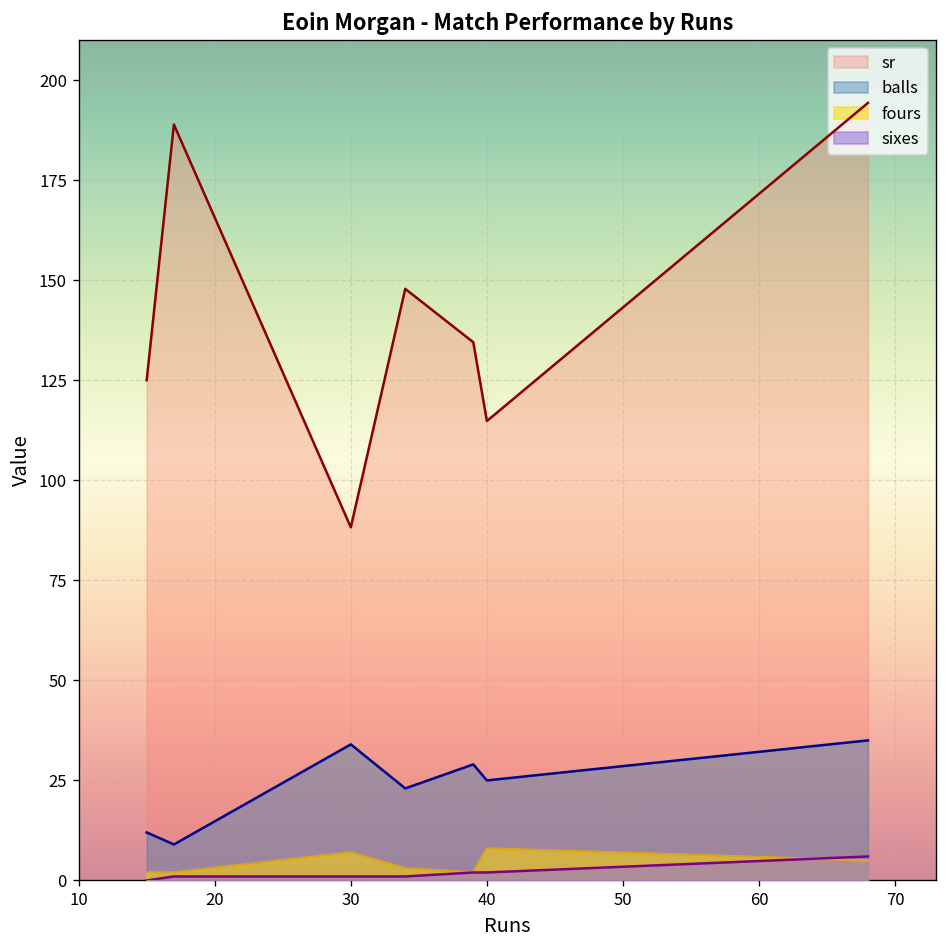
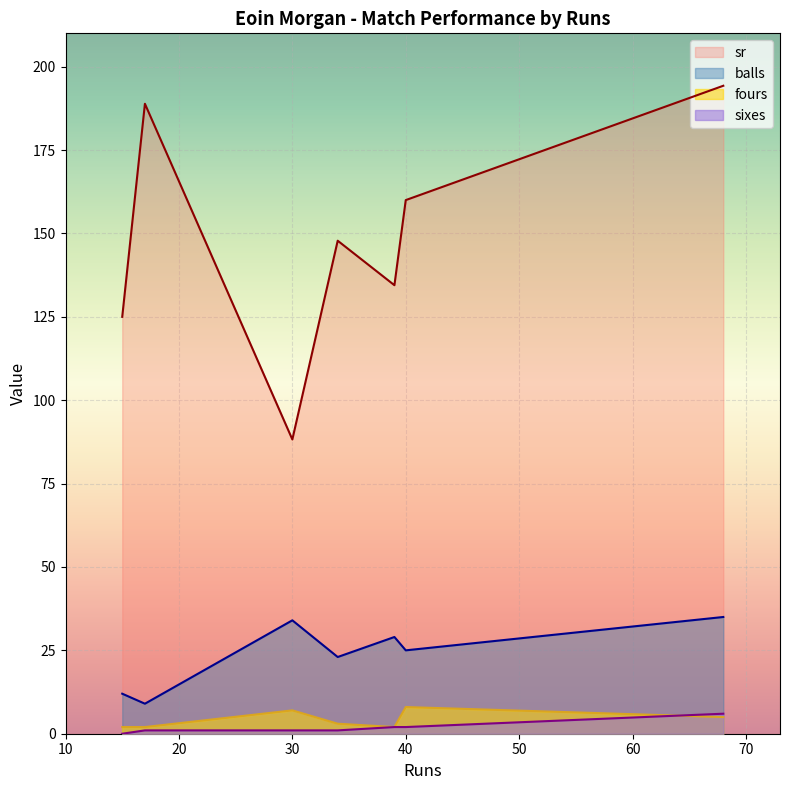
  {
    "sr": {
      "30": 88,
-     "40": 115
+     "40": 160
    },
    "fours": {
      "30": 7,
      "40": 8
    }
  }
